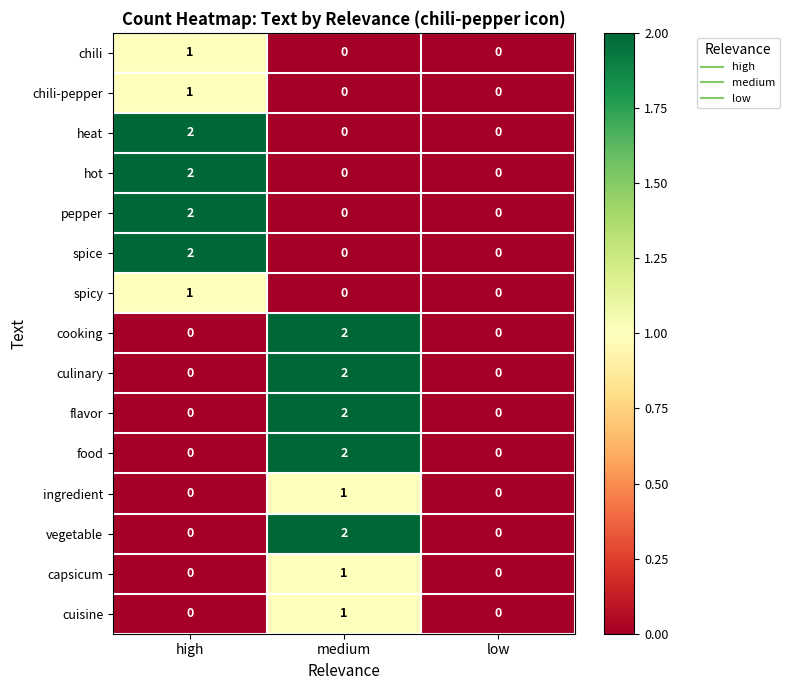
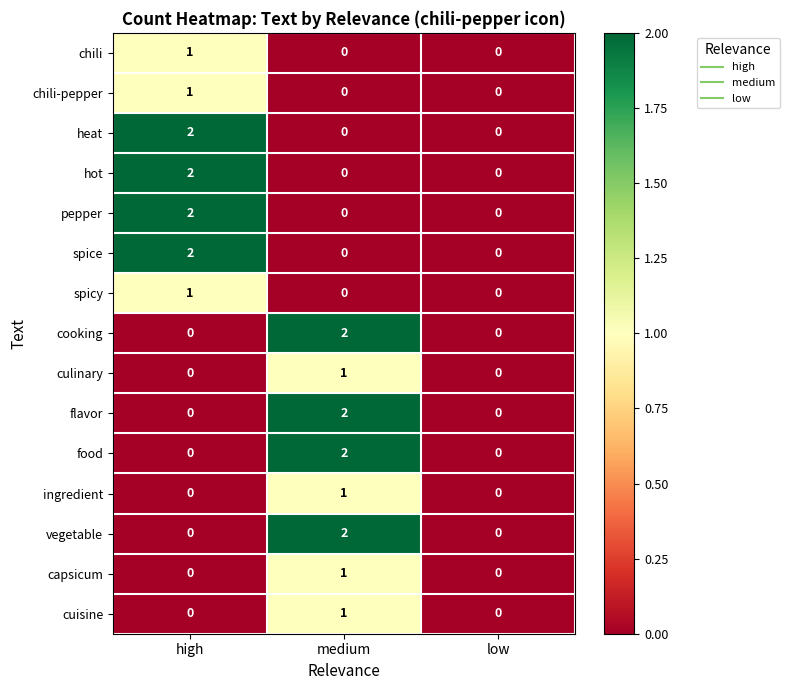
  {
    "chili": {
      "high": 1,
      "medium": 0,
      "low": 0
    },
    "chili-pepper": {
      "high": 1,
      "medium": 0,
      "low": 0
    },
    "heat": {
      "high": 2,
      "medium": 0,
      "low": 0
    },
    "hot": {
      "high": 2,
      "medium": 0,
      "low": 0
    },
    "pepper": {
      "high": 2,
      "medium": 0,
      "low": 0
    },
    "spice": {
      "high": 2,
      "medium": 0,
      "low": 0
    },
    "spicy": {
      "high": 1,
      "medium": 0,
      "low": 0
    },
    "cooking": {
      "high": 0,
      "medium": 2,
      "low": 0
    },
    "culinary": {
      "high": 0,
-     "medium": 2,
+     "medium": 1,
      "low": 0
    },
    "flavor": {
      "high": 0,
      "medium": 2,
      "low": 0
    },
    "food": {
      "high": 0,
      "medium": 2,
      "low": 0
    },
    "ingredient": {
      "high": 0,
      "medium": 1,
      "low": 0
    },
    "vegetable": {
      "high": 0,
      "medium": 2,
      "low": 0
    },
    "capsicum": {
      "high": 0,
      "medium": 1,
      "low": 0
    },
    "cuisine": {
      "high": 0,
      "medium": 1,
      "low": 0
    }
  }
